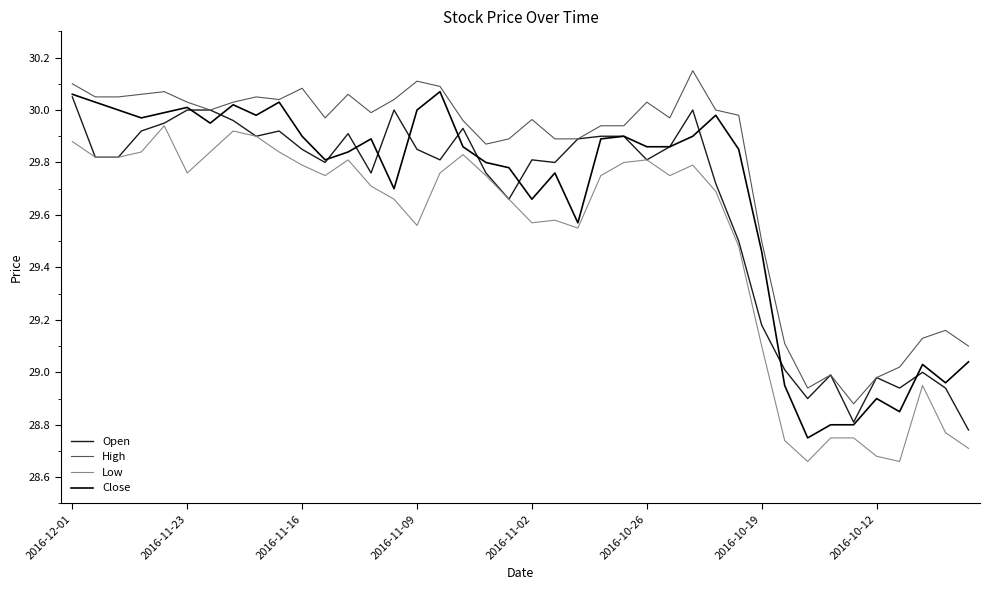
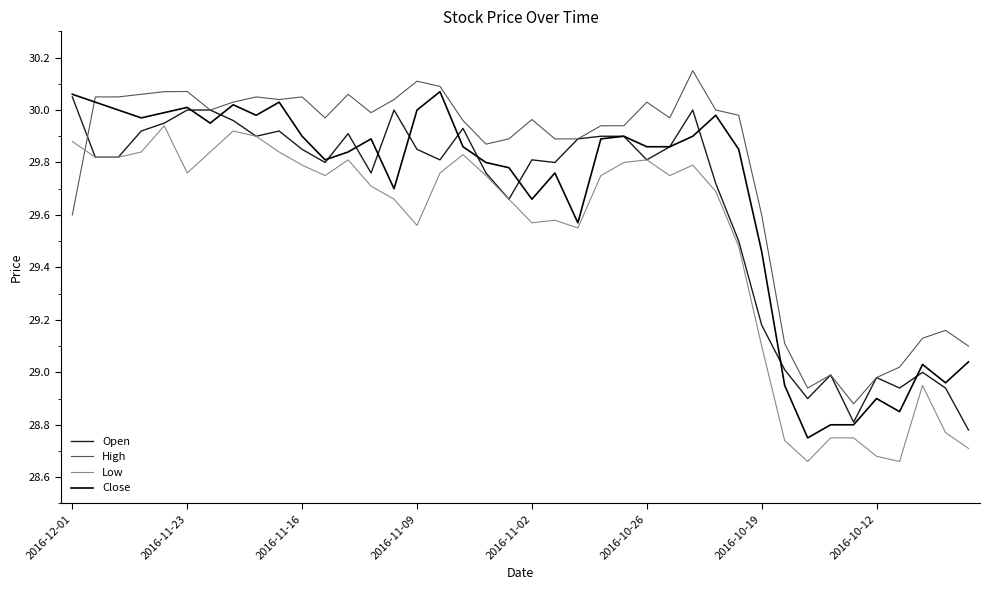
  {
    "High": {
-     "2016-12-01": 30.1,
-     "2016-11-23": 30.03,
-     "2016-11-16": 30.08,
+     "2016-12-01": 29.6,
+     "2016-11-23": 30.07,
+     "2016-11-16": 30.05,
      "2016-11-09": 30.11,
      "2016-11-02": 29.96,
      "2016-10-26": 30.03,
-     "2016-10-19": 29.5
+     "2016-10-19": 29.6
    },
    "Low": {
      "2016-12-01": 29.88,
      "2016-11-23": 29.76,
      "2016-11-16": 29.79,
      "2016-11-09": 29.56,
      "2016-11-02": 29.57,
      "2016-10-19": 29.10,
      "2016-10-12": 28.68
    }
  }
